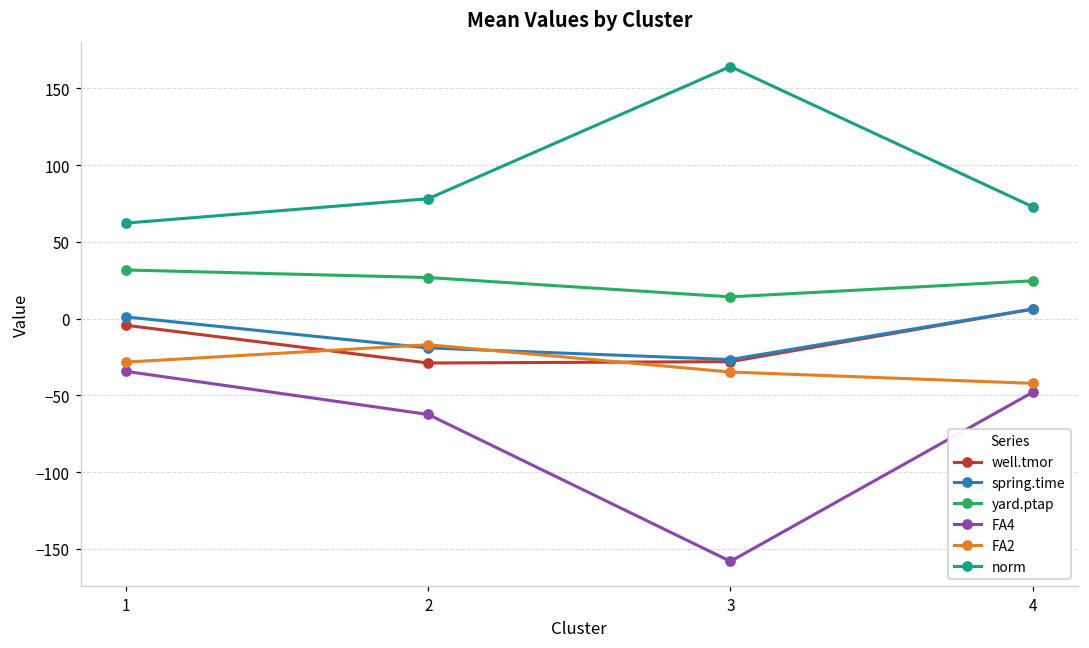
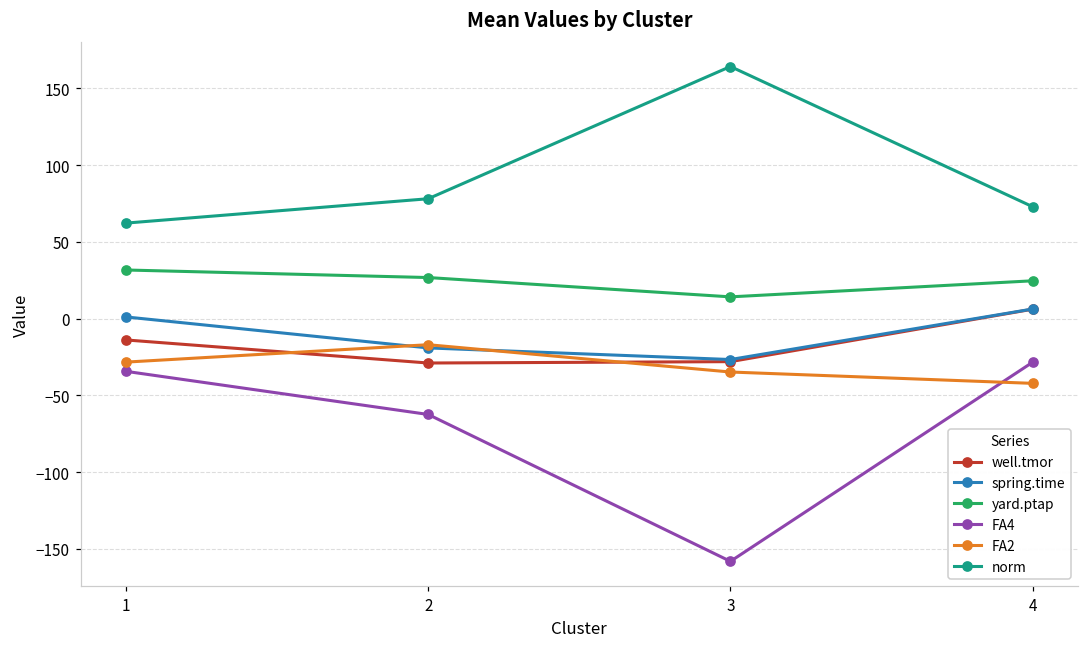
  {
    "well.tmor": {
-     "1": -4,
+     "1": -14,
      "2": -29
    },
    "spring.time": {
      "1": 1,
      "2": -19
    },
    "FA4": {
      "1": -34,
      "2": -62,
      "3": -158,
-     "4": -48
+     "4": -28
    },
    "FA2": {
      "1": -28,
      "2": -17,
      "3": -35,
      "4": -42
    }
  }
